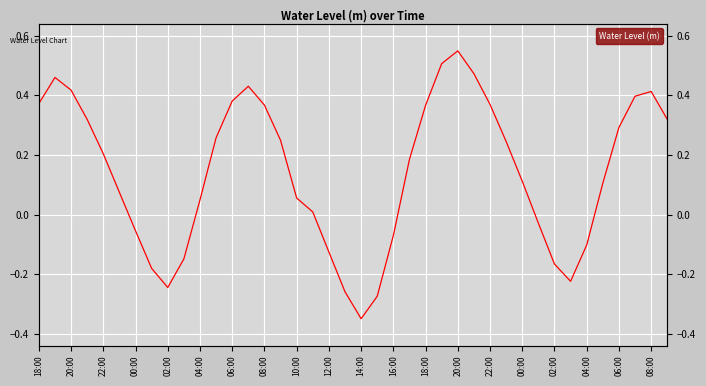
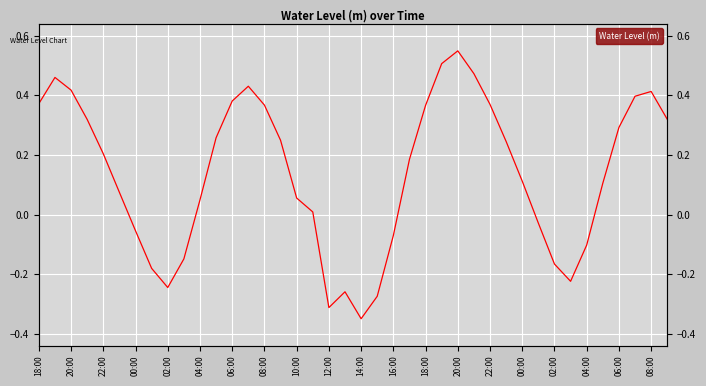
  {
    "10:00": 0.06,
-   "12:00": -0.13,
+   "12:00": -0.31,
    "14:00": -0.35,
    "16:00": -0.07
  }
